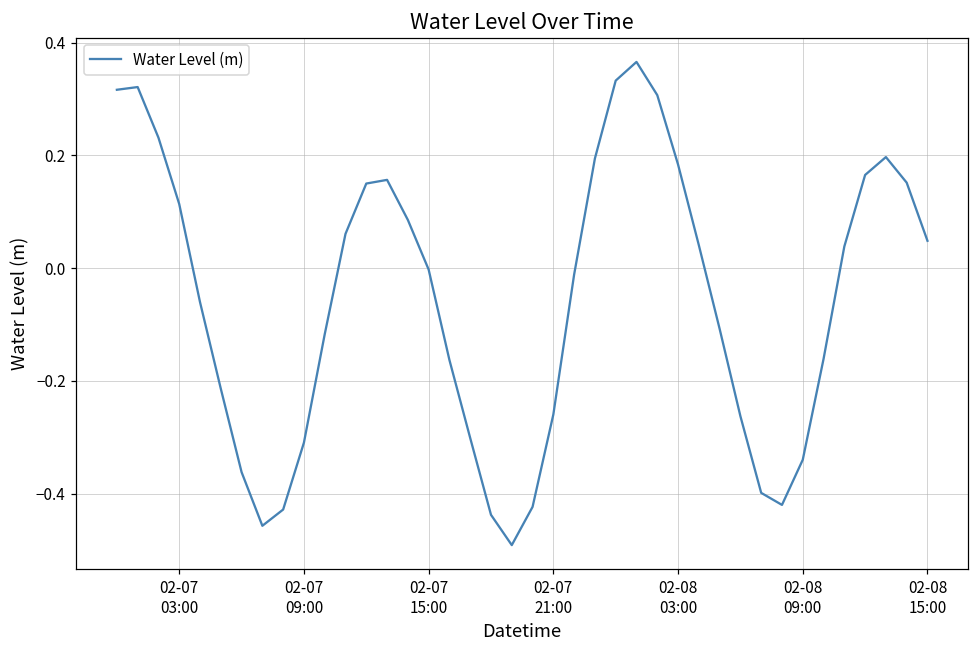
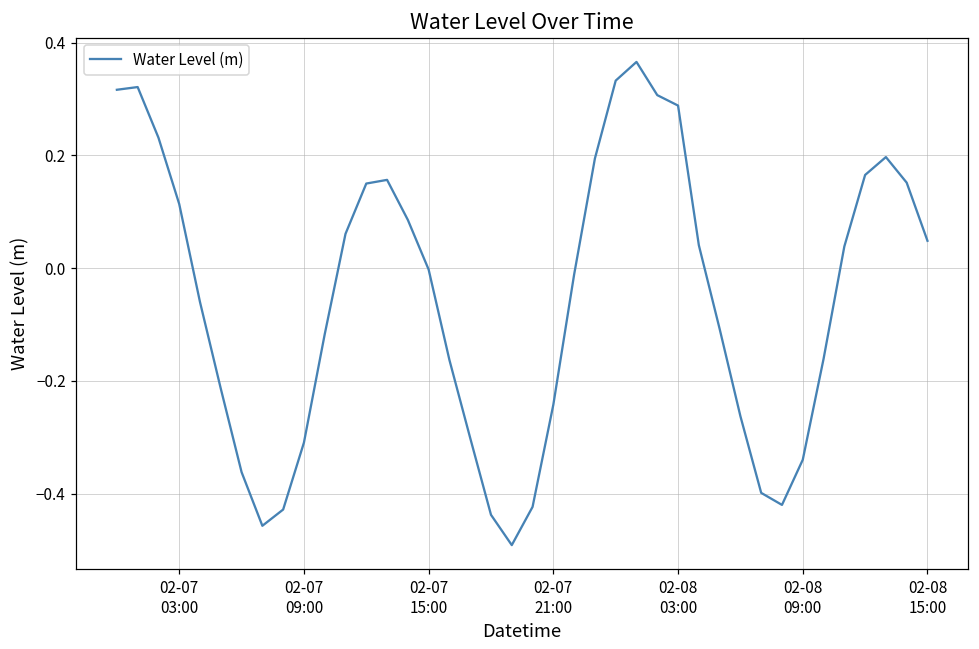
  {
    "02-07 03:00": 0.11,
    "02-07 09:00": -0.31,
    "02-07 15:00": 0.00,
-   "02-07 21:00": -0.26,
-   "02-08 03:00": 0.18,
+   "02-07 21:00": -0.24,
+   "02-08 03:00": 0.29,
    "02-08 09:00": -0.34,
    "02-08 15:00": 0.05
  }
